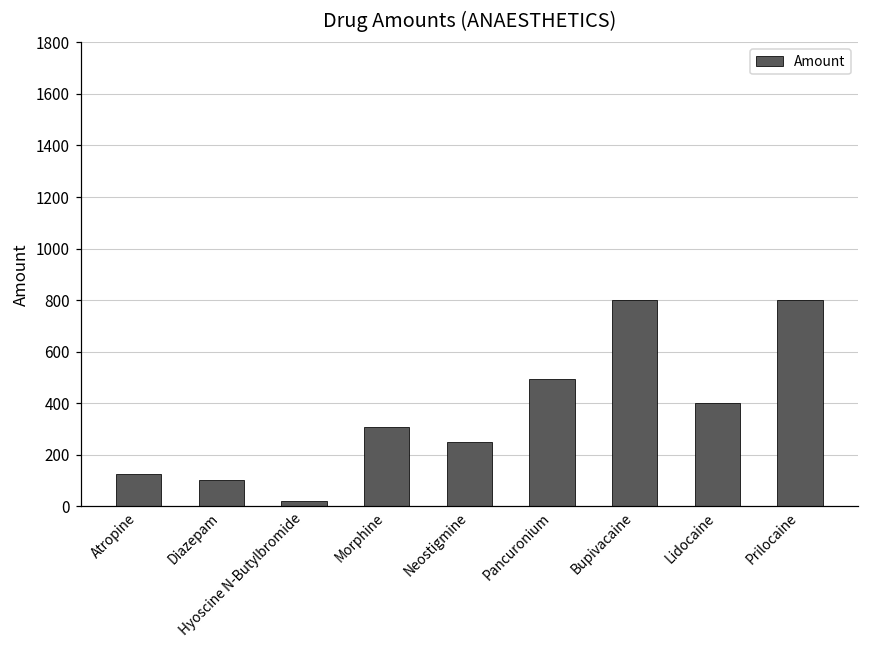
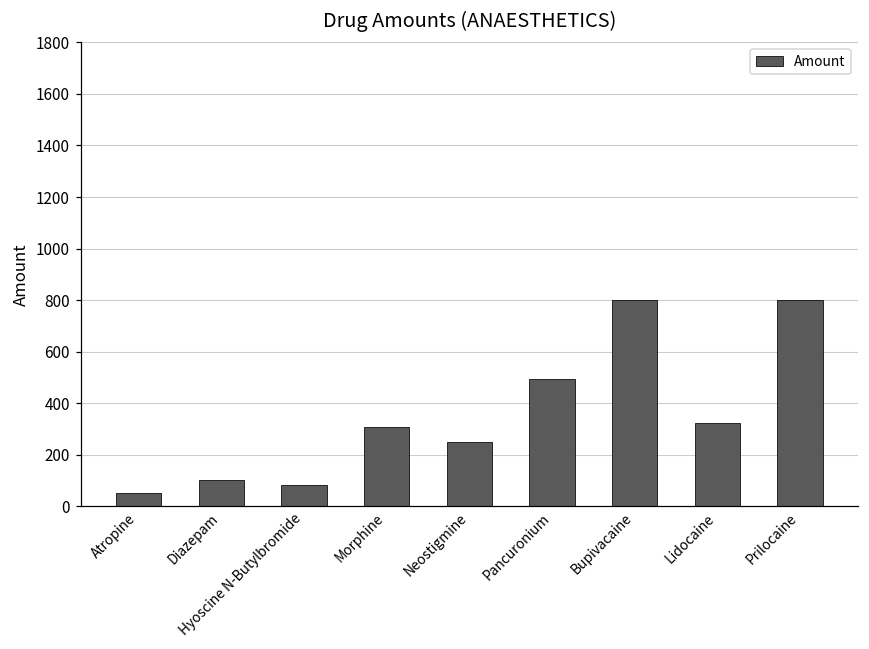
  {
-   "Atropine": 120,
+   "Atropine": 50,
    "Diazepam": 100,
-   "Hyoscine N-Butylbromide": 20,
+   "Hyoscine N-Butylbromide": 80,
    "Morphine": 310,
    "Neostigmine": 250,
    "Pancuronium": 490,
    "Bupivacaine": 800,
-   "Lidocaine": 400,
+   "Lidocaine": 320,
    "Prilocaine": 800
  }
